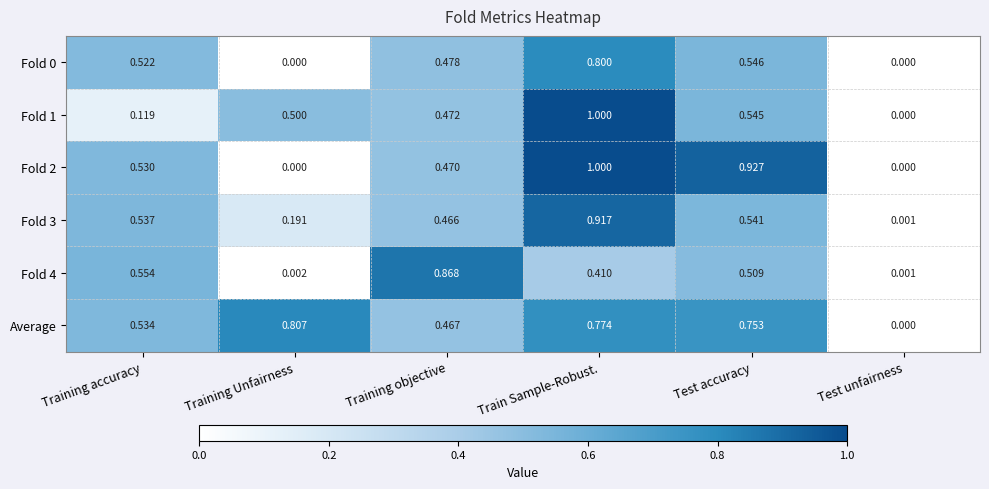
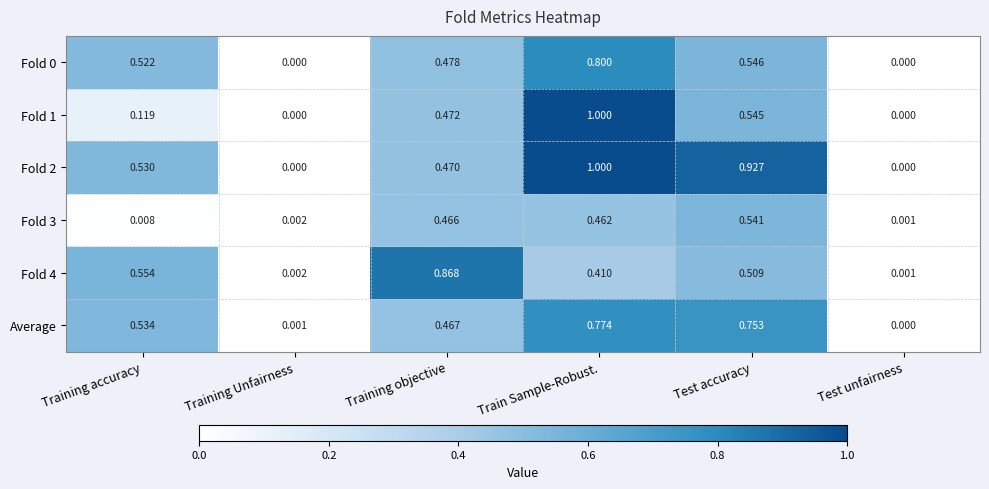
  {
    "Fold 0": {
      "Training accuracy": 0.522,
      "Training Unfairness": 0.000,
      "Training objective": 0.478,
      "Train Sample-Robust.": 0.800,
      "Test accuracy": 0.546,
      "Test unfairness": 0.000
    },
    "Fold 1": {
      "Training accuracy": 0.119,
-     "Training Unfairness": 0.500,
+     "Training Unfairness": 0.000,
      "Training objective": 0.472,
      "Train Sample-Robust.": 1.000,
      "Test accuracy": 0.545,
      "Test unfairness": 0.000
    },
    "Fold 2": {
      "Training accuracy": 0.530,
      "Training Unfairness": 0.000,
      "Training objective": 0.470,
      "Train Sample-Robust.": 1.000,
      "Test accuracy": 0.927,
      "Test unfairness": 0.000
    },
    "Fold 3": {
-     "Training accuracy": 0.537,
-     "Training Unfairness": 0.191,
+     "Training accuracy": 0.008,
+     "Training Unfairness": 0.002,
      "Training objective": 0.466,
-     "Train Sample-Robust.": 0.917,
+     "Train Sample-Robust.": 0.462,
      "Test accuracy": 0.541,
      "Test unfairness": 0.001
    },
    "Fold 4": {
      "Training accuracy": 0.554,
      "Training Unfairness": 0.002,
      "Training objective": 0.868,
      "Train Sample-Robust.": 0.410,
      "Test accuracy": 0.509,
      "Test unfairness": 0.001
    },
    "Average": {
      "Training accuracy": 0.534,
-     "Training Unfairness": 0.807,
+     "Training Unfairness": 0.001,
      "Training objective": 0.467,
      "Train Sample-Robust.": 0.774,
      "Test accuracy": 0.753,
      "Test unfairness": 0.000
    }
  }
